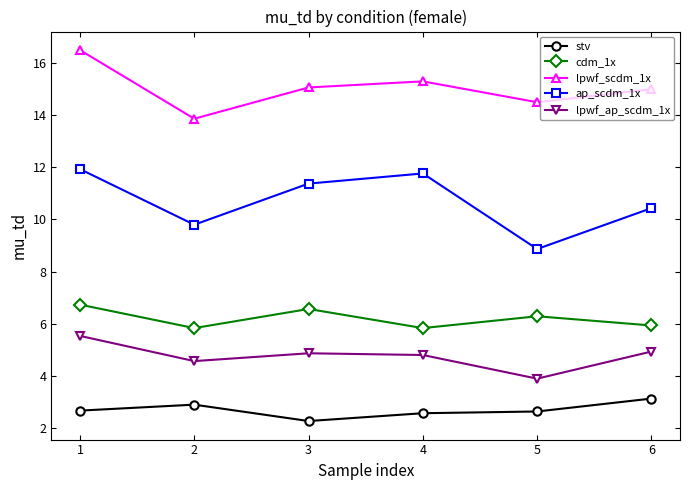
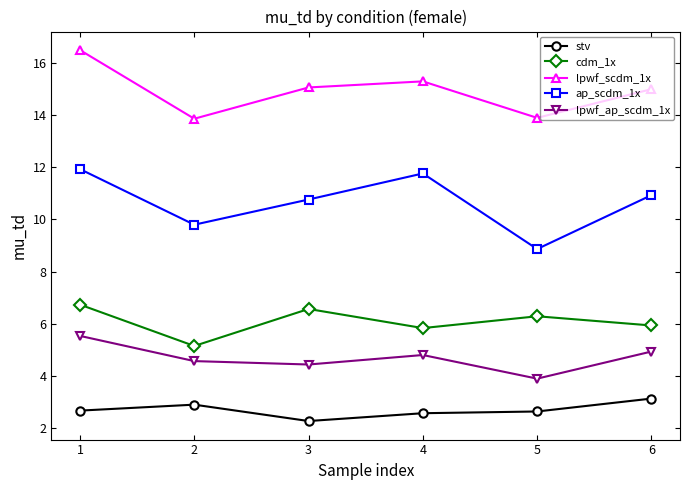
  {
    "stv": {
      "1": 2.7,
      "2": 2.9,
      "3": 2.3,
      "4": 2.6,
      "5": 2.6,
      "6": 3.1
    },
    "cdm_1x": {
      "1": 6.7,
-     "2": 5.8,
+     "2": 5.1,
      "3": 6.6,
      "4": 5.8,
      "5": 6.3,
      "6": 5.9
    },
    "lpwf_scdm_1x": {
      "1": 16.5,
      "2": 13.9,
      "3": 15.1,
      "4": 15.3,
-     "5": 14.5
+     "5": 13.9
    },
    "ap_scdm_1x": {
      "1": 11.9,
      "2": 9.8,
-     "3": 11.4,
+     "3": 10.8,
      "4": 11.8,
      "5": 8.9,
-     "6": 10.4
+     "6": 10.9
    },
    "lpwf_ap_scdm_1x": {
      "1": 5.5,
      "2": 4.6,
-     "3": 4.9,
+     "3": 4.4,
      "4": 4.8,
      "5": 3.9,
      "6": 4.9
    }
  }
